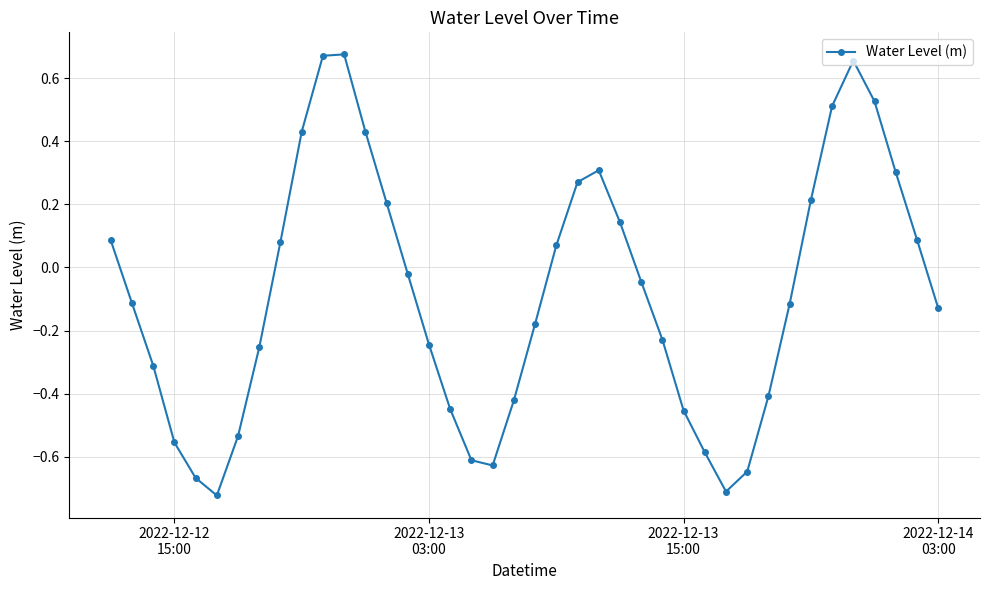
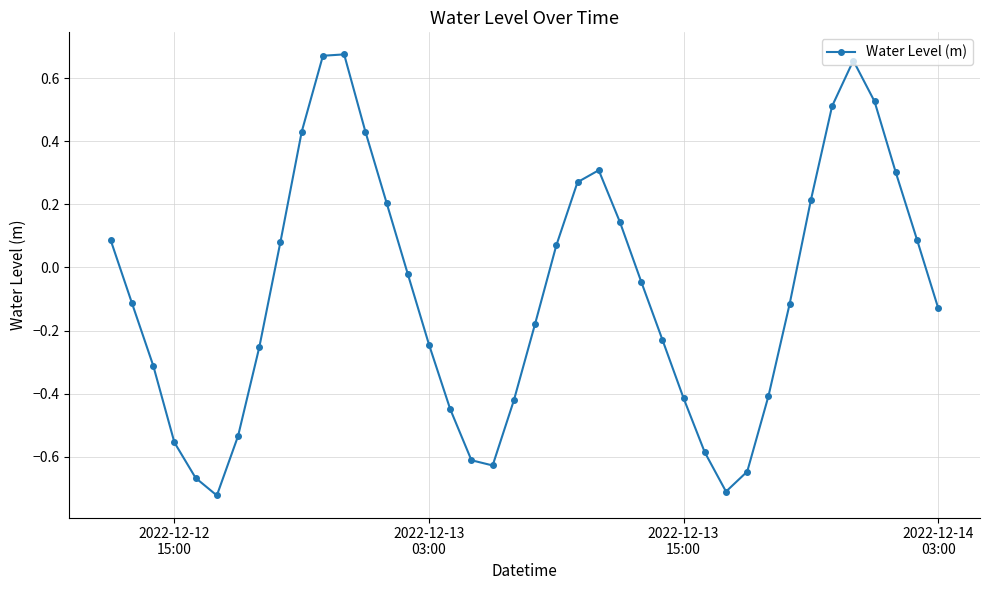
  {
    "2022-12-12 15:00": -0.55,
    "2022-12-13 03:00": -0.24,
-   "2022-12-13 15:00": -0.45,
+   "2022-12-13 15:00": -0.41,
    "2022-12-14 03:00": -0.13
  }
